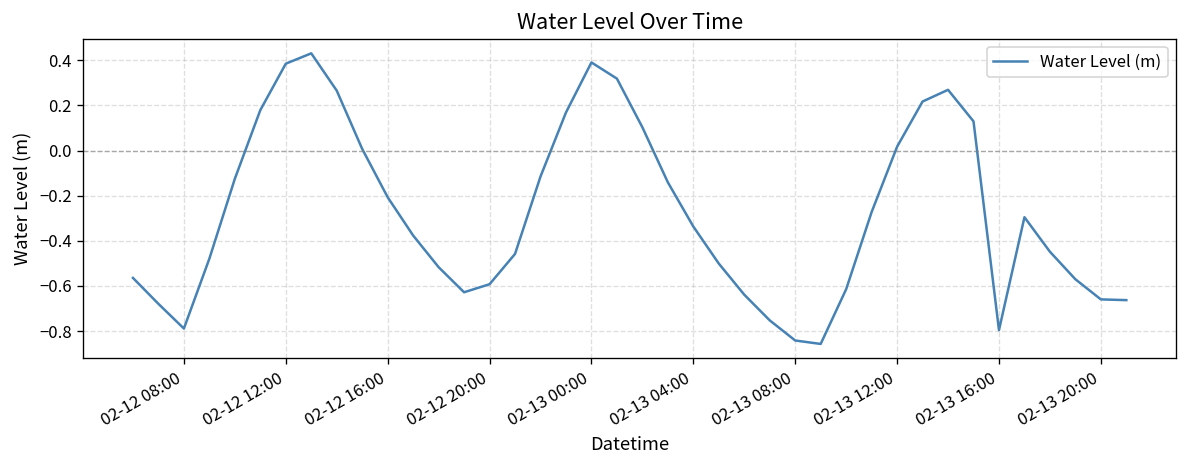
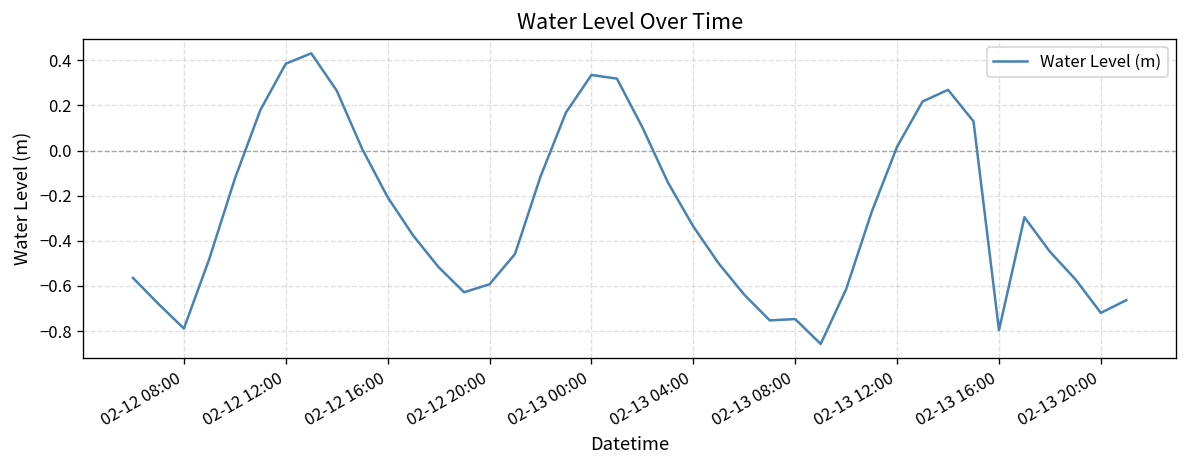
  {
    "02-12 08:00": -0.79,
    "02-12 12:00": 0.38,
    "02-12 16:00": -0.21,
    "02-12 20:00": -0.59,
-   "02-13 00:00": 0.39,
+   "02-13 00:00": 0.33,
    "02-13 04:00": -0.34,
-   "02-13 08:00": -0.84,
+   "02-13 08:00": -0.75,
    "02-13 12:00": 0.02,
    "02-13 16:00": -0.80,
-   "02-13 20:00": -0.66
+   "02-13 20:00": -0.72
  }
